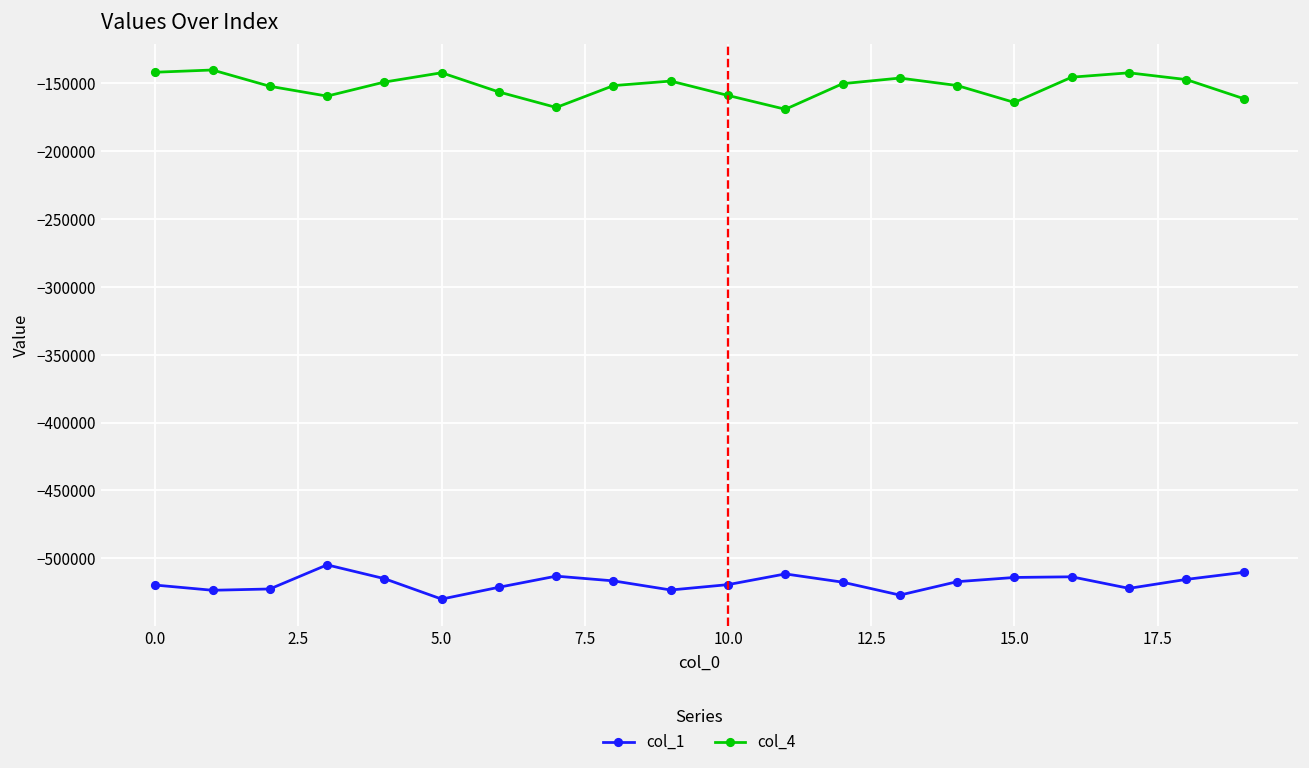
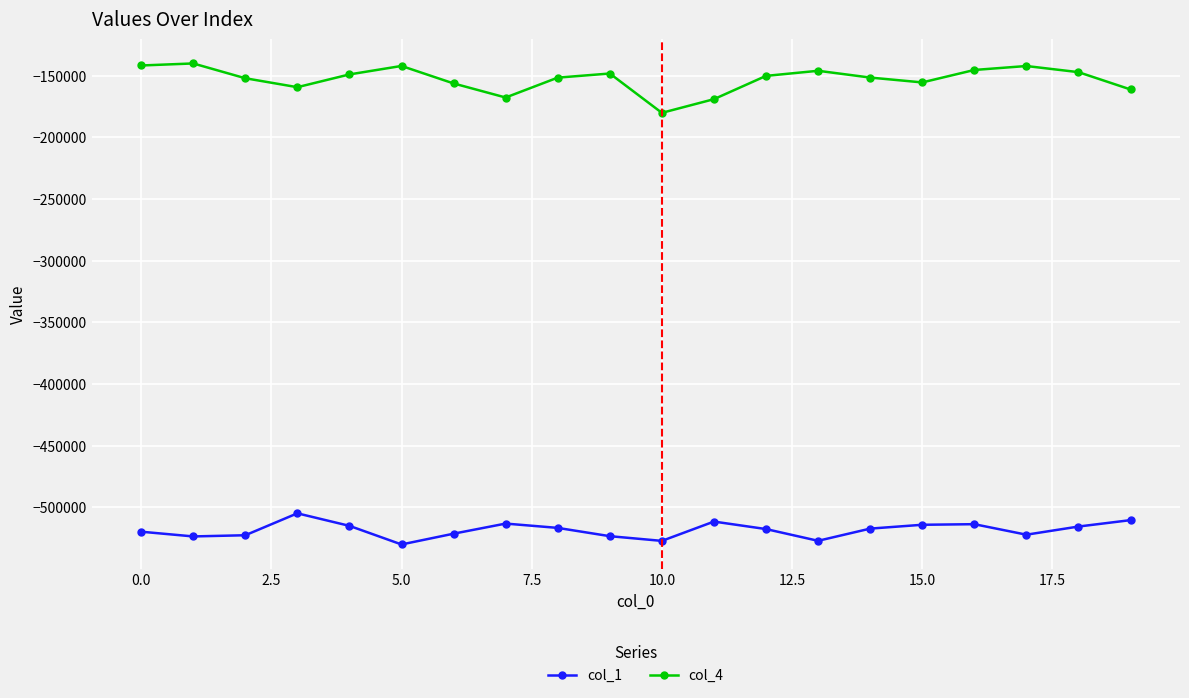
  {
    "col_1": {
      "0.0": -520000,
      "5.0": -530000,
-     "10.0": -519000,
+     "10.0": -527000,
      "15.0": -514000
    },
    "col_4": {
      "0.0": -142000,
      "5.0": -142000,
-     "10.0": -159000,
-     "15.0": -164000
+     "10.0": -180000,
+     "15.0": -155000
    }
  }
